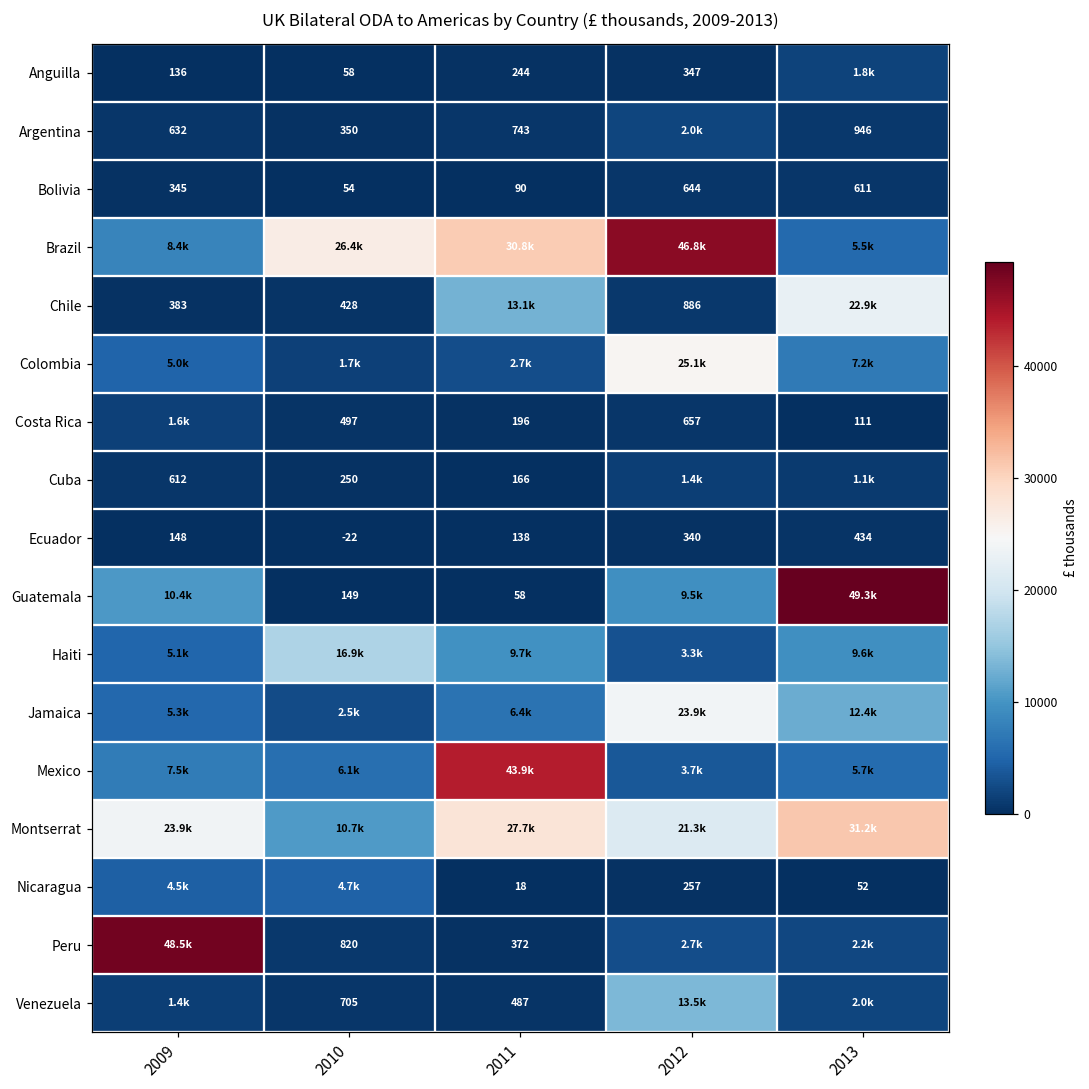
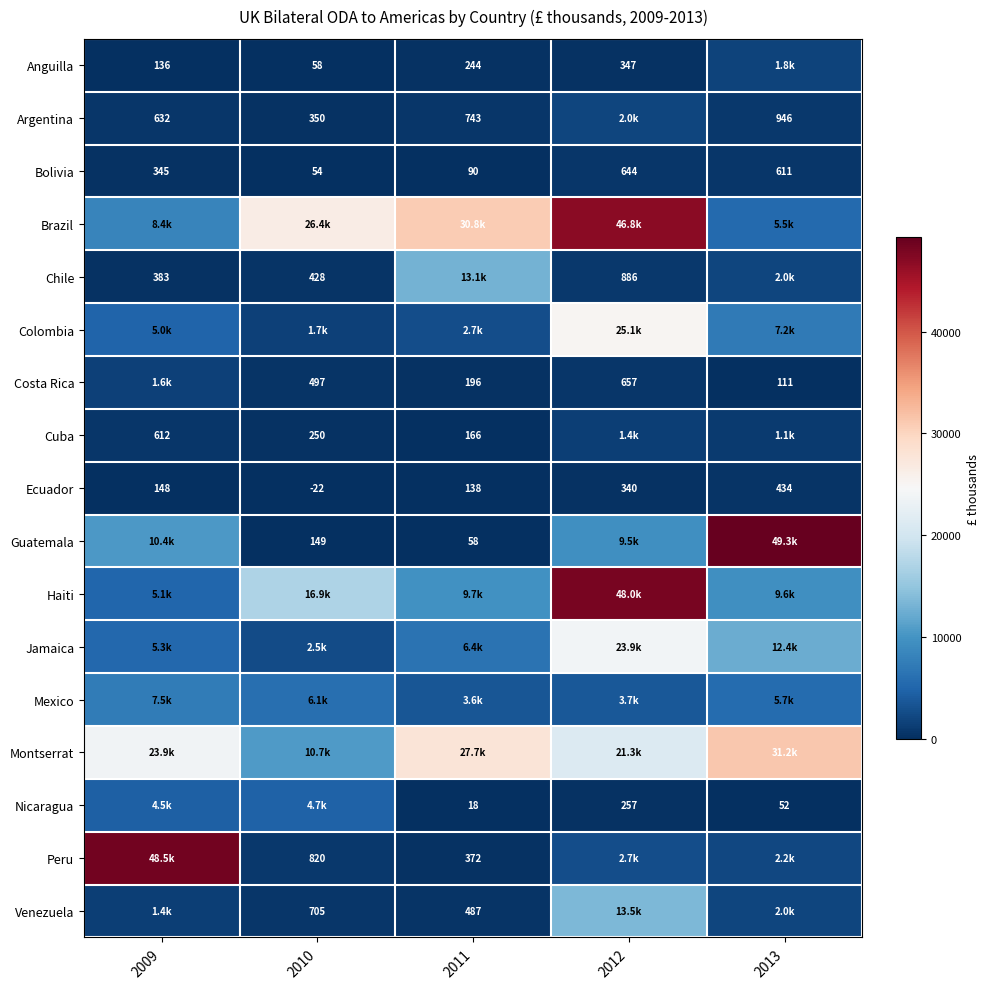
  {
    "Anguilla": {
      "2009": "136",
      "2010": "58",
      "2011": "244",
      "2012": "347",
      "2013": "1.8k"
    },
    "Argentina": {
      "2009": "632",
      "2010": "350",
      "2011": "743",
      "2012": "2.0k",
      "2013": "946"
    },
    "Bolivia": {
      "2009": "345",
      "2010": "54",
      "2011": "90",
      "2012": "644",
      "2013": "611"
    },
    "Brazil": {
      "2009": "8.4k",
      "2010": "26.4k",
      "2011": "30.8k",
      "2012": "46.8k",
      "2013": "5.5k"
    },
    "Chile": {
      "2009": "383",
      "2010": "428",
      "2011": "13.1k",
      "2012": "886",
-     "2013": "22.9k"
+     "2013": "2.0k"
    },
    "Colombia": {
      "2009": "5.0k",
      "2010": "1.7k",
      "2011": "2.7k",
      "2012": "25.1k",
      "2013": "7.2k"
    },
    "Costa Rica": {
      "2009": "1.6k",
      "2010": "497",
      "2011": "196",
      "2012": "657",
      "2013": "111"
    },
    "Cuba": {
      "2009": "612",
      "2010": "250",
      "2011": "166",
      "2012": "1.4k",
      "2013": "1.1k"
    },
    "Ecuador": {
      "2009": "148",
      "2010": "-22",
      "2011": "138",
      "2012": "340",
      "2013": "434"
    },
    "Guatemala": {
      "2009": "10.4k",
      "2010": "149",
      "2011": "58",
      "2012": "9.5k",
      "2013": "49.3k"
    },
    "Haiti": {
      "2009": "5.1k",
      "2010": "16.9k",
      "2011": "9.7k",
-     "2012": "3.3k",
+     "2012": "48.0k",
      "2013": "9.6k"
    },
    "Jamaica": {
      "2009": "5.3k",
      "2010": "2.5k",
      "2011": "6.4k",
      "2012": "23.9k",
      "2013": "12.4k"
    },
    "Mexico": {
      "2009": "7.5k",
      "2010": "6.1k",
-     "2011": "43.9k",
+     "2011": "3.6k",
      "2012": "3.7k",
      "2013": "5.7k"
    },
    "Montserrat": {
      "2009": "23.9k",
      "2010": "10.7k",
      "2011": "27.7k",
      "2012": "21.3k",
      "2013": "31.2k"
    },
    "Nicaragua": {
      "2009": "4.5k",
      "2010": "4.7k",
      "2011": "18",
      "2012": "257",
      "2013": "52"
    },
    "Peru": {
      "2009": "48.5k",
      "2010": "820",
      "2011": "372",
      "2012": "2.7k",
      "2013": "2.2k"
    },
    "Venezuela": {
      "2009": "1.4k",
      "2010": "705",
      "2011": "487",
      "2012": "13.5k",
      "2013": "2.0k"
    }
  }
